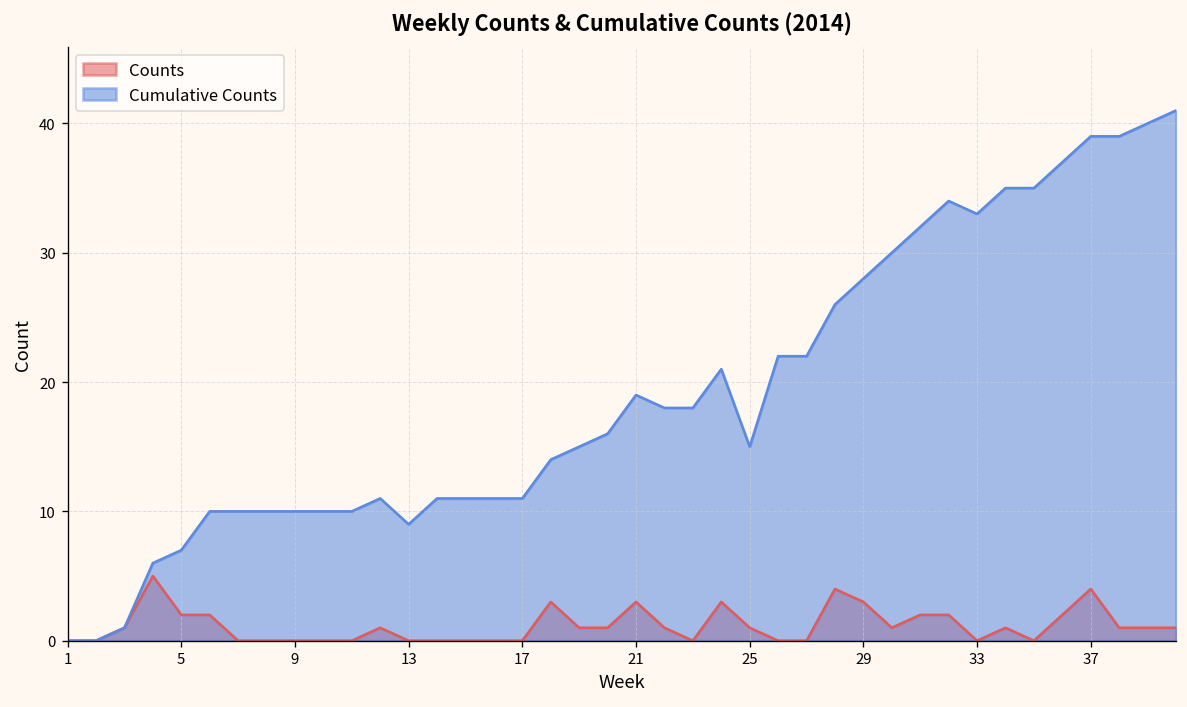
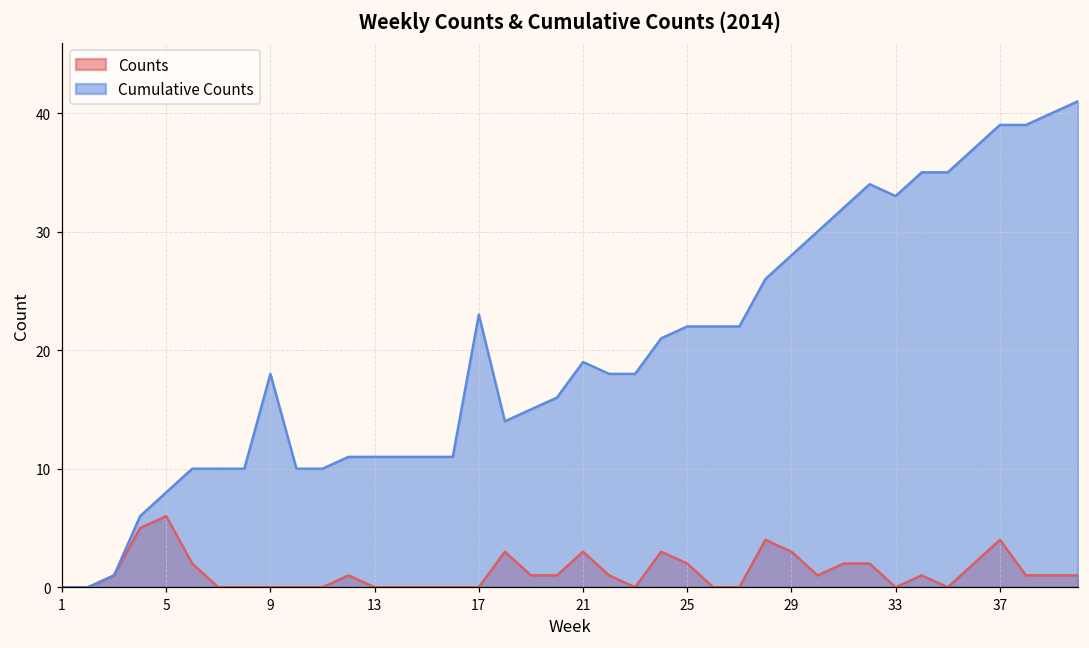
  {
    "Counts": {
-     "5": 2,
+     "5": 6,
      "9": 0,
      "13": 0,
      "17": 0,
      "21": 3,
-     "25": 1,
+     "25": 2,
      "29": 3,
      "33": 0,
      "37": 4
    },
    "Cumulative Counts": {
-     "5": 7,
-     "9": 10,
-     "13": 9,
-     "17": 11,
+     "5": 8,
+     "9": 18,
+     "13": 11,
+     "17": 23,
      "21": 19,
-     "25": 15,
+     "25": 22,
      "29": 28,
      "33": 33,
      "37": 39
    }
  }
